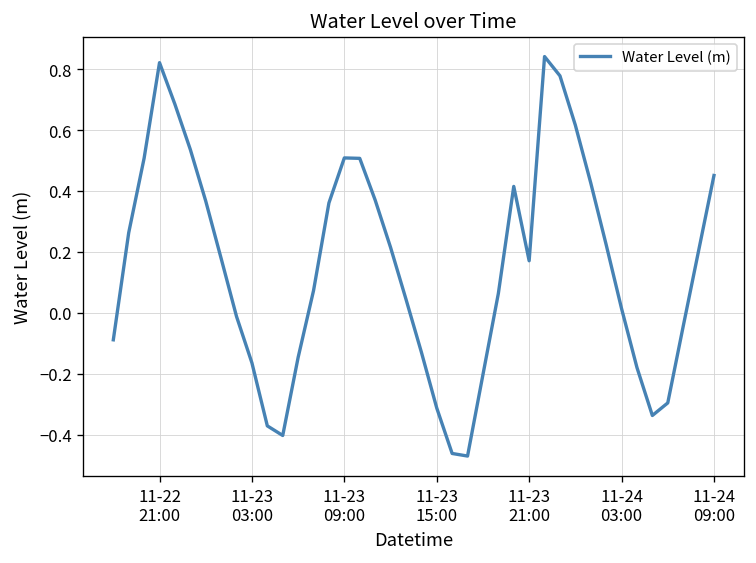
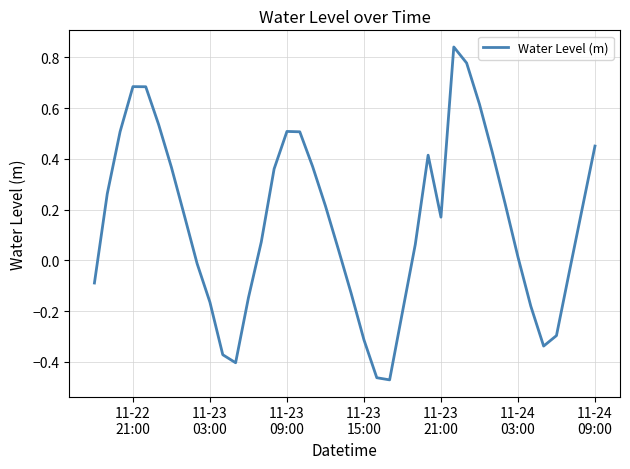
  {
-   "11-22 21:00": 0.82,
+   "11-22 21:00": 0.69,
    "11-23 03:00": -0.16,
    "11-23 09:00": 0.51,
    "11-23 15:00": -0.31,
    "11-23 21:00": 0.17,
    "11-24 03:00": 0.01,
    "11-24 09:00": 0.45
  }
